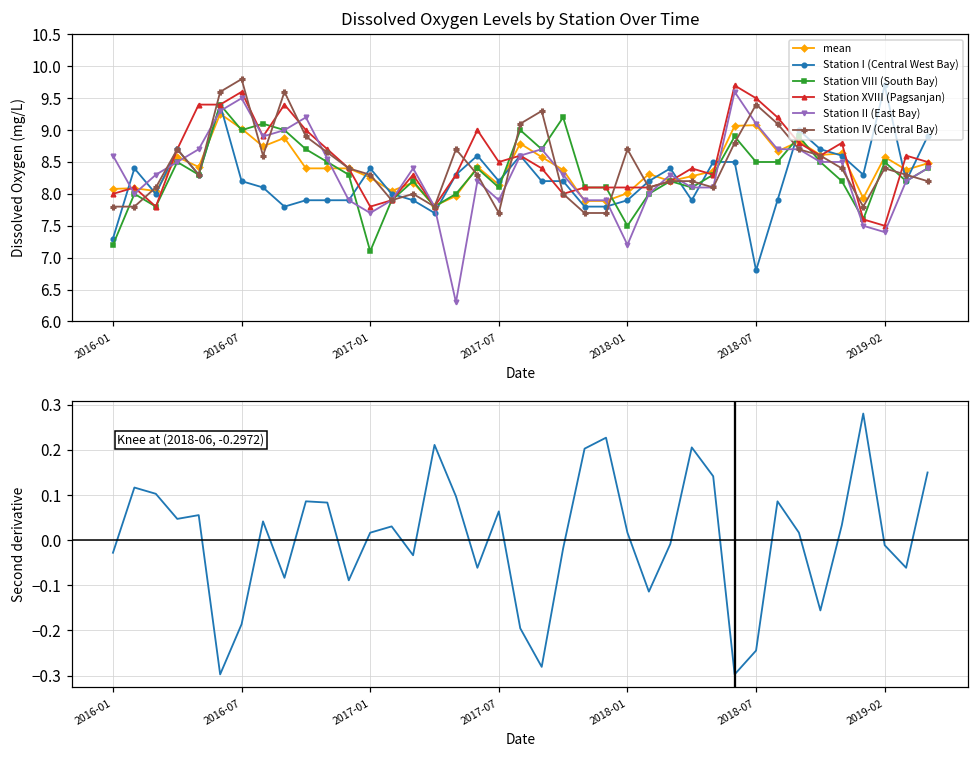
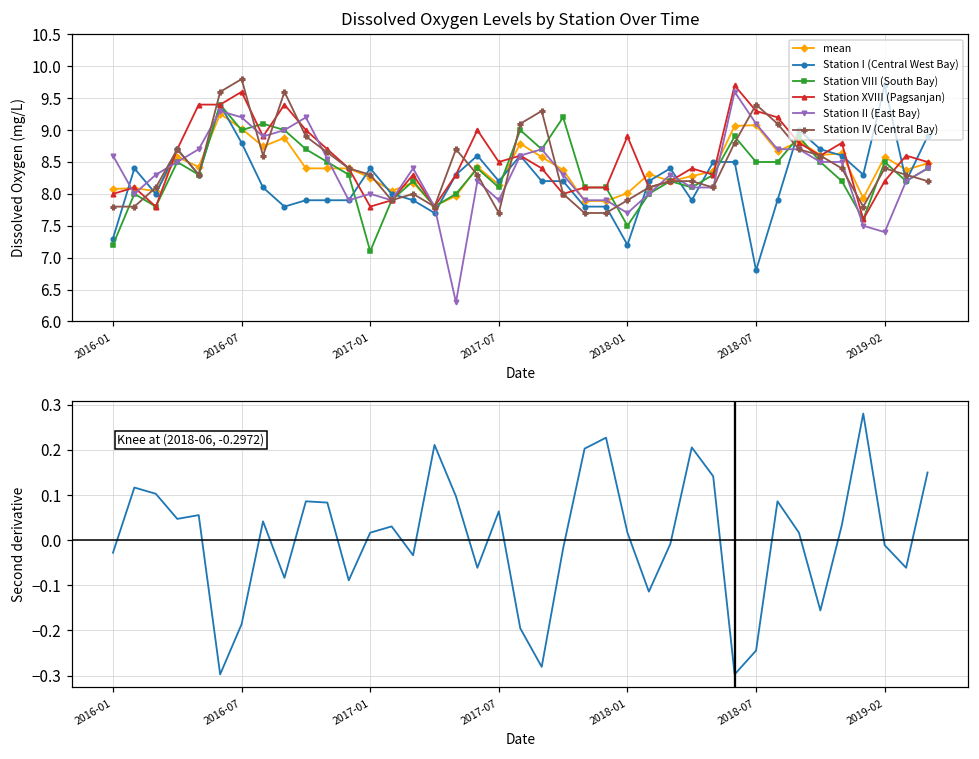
  {
    "Dissolved Oxygen Levels by Station Over Time": {
      "mean": {
        "2016-01": 8.1,
        "2018-01": 8.0,
        "2019-02": 8.6
      },
      "Station I (Central West Bay)": {
        "2016-01": 7.3,
-       "2016-07": 8.2,
+       "2016-07": 8.8,
        "2017-01": 8.4,
        "2017-07": 8.2,
-       "2018-01": 7.9,
+       "2018-01": 7.2,
        "2018-07": 6.8
      },
      "Station VIII (South Bay)": {
        "2016-01": 7.2,
        "2017-01": 7.1,
        "2018-01": 7.5,
        "2018-07": 8.5,
        "2019-02": 8.5
      },
      "Station XVIII (Pagsanjan)": {
        "2016-01": 8.0,
        "2016-07": 9.6,
        "2017-01": 7.8,
        "2017-07": 8.5,
-       "2018-01": 8.1,
-       "2018-07": 9.5,
-       "2019-02": 7.5
+       "2018-01": 8.9,
+       "2018-07": 9.3,
+       "2019-02": 8.2
      },
      "Station II (East Bay)": {
        "2016-01": 8.6,
-       "2016-07": 9.5,
-       "2017-01": 7.7,
+       "2016-07": 9.2,
+       "2017-01": 8.0,
        "2017-07": 7.9,
-       "2018-01": 7.2,
+       "2018-01": 7.7,
        "2019-02": 7.4
      },
      "Station IV (Central Bay)": {
        "2016-01": 7.8,
        "2016-07": 9.8,
        "2017-07": 7.7,
-       "2018-01": 8.7,
+       "2018-01": 7.9,
        "2018-07": 9.4,
        "2019-02": 8.4
      }
    }
  }
